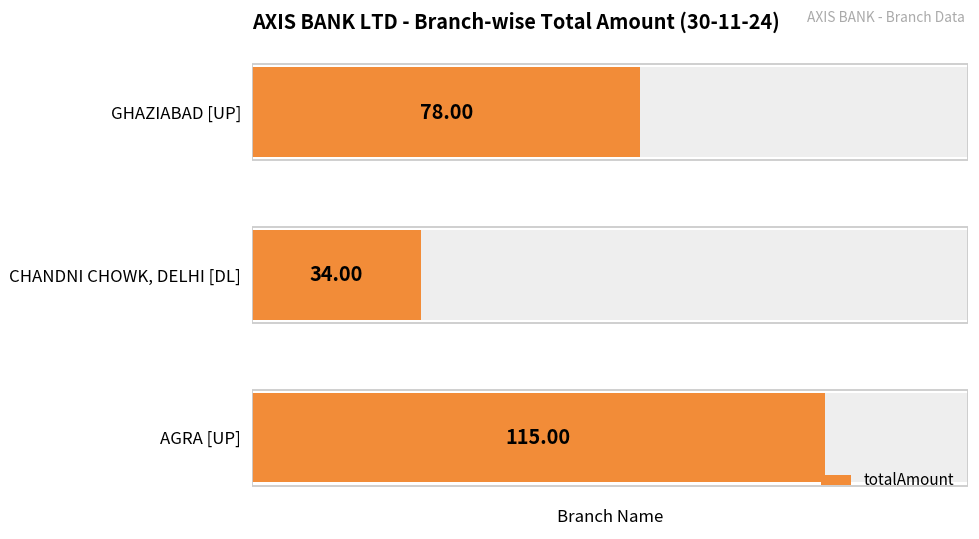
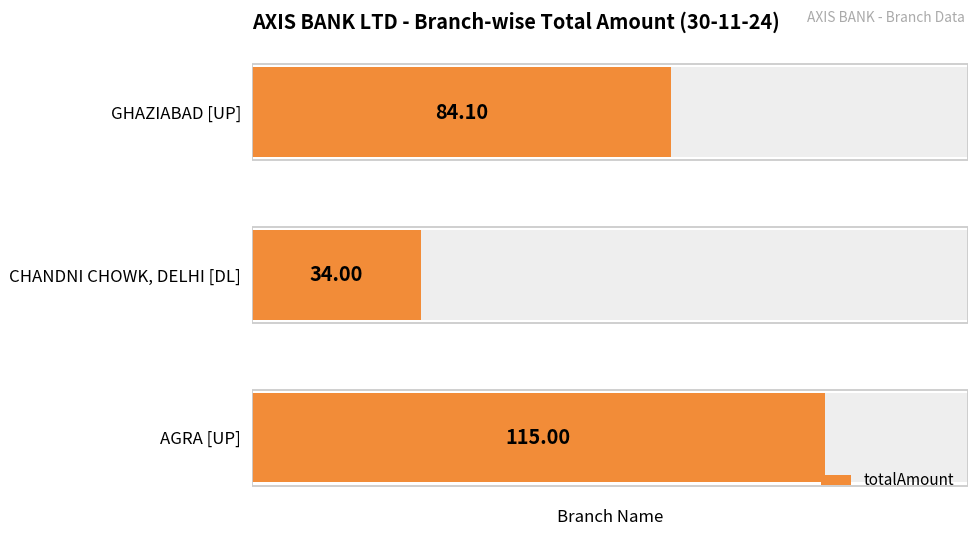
  {
    "totalAmount": {
-     "GHAZIABAD [UP]": 78.00
+     "GHAZIABAD [UP]": 84.10
    }
  }
